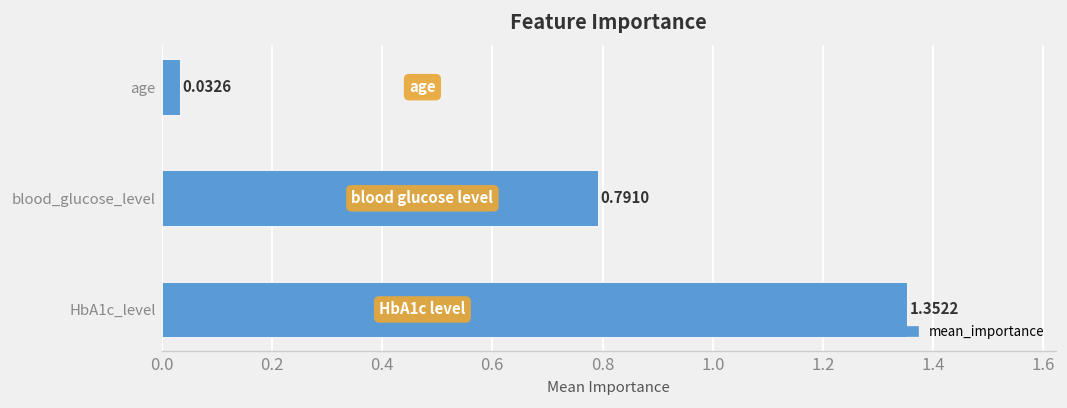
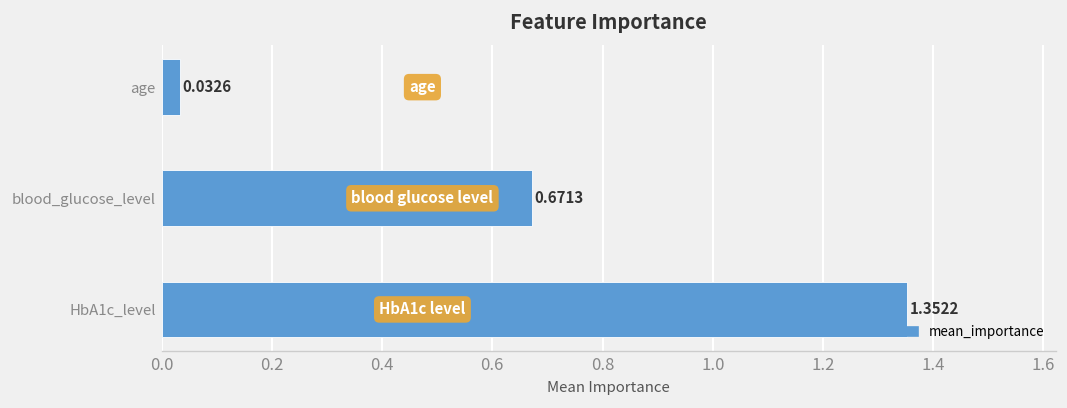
  {
    "age": 0.0326,
-   "blood_glucose_level": 0.7910,
+   "blood_glucose_level": 0.6713,
    "HbA1c_level": 1.3522
  }
